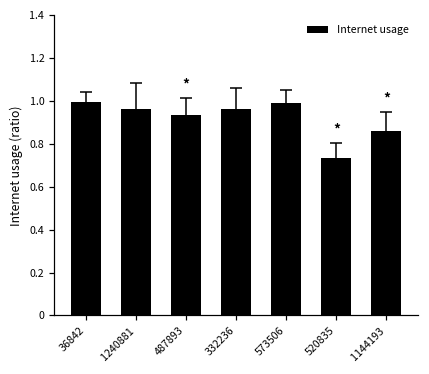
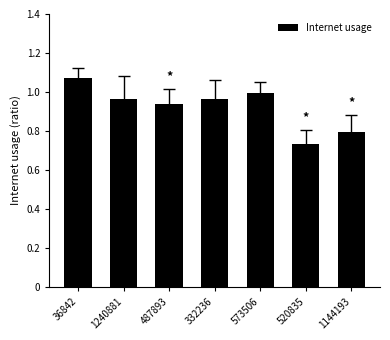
  {
    "Internet usage": {
-     "36842": 0.99,
+     "36842": 1.07,
      "1240881": 0.96,
      "487893": 0.94,
      "332236": 0.96,
      "573506": 0.99,
      "520835": 0.73,
-     "1144193": 0.86
+     "1144193": 0.79
    }
  }
